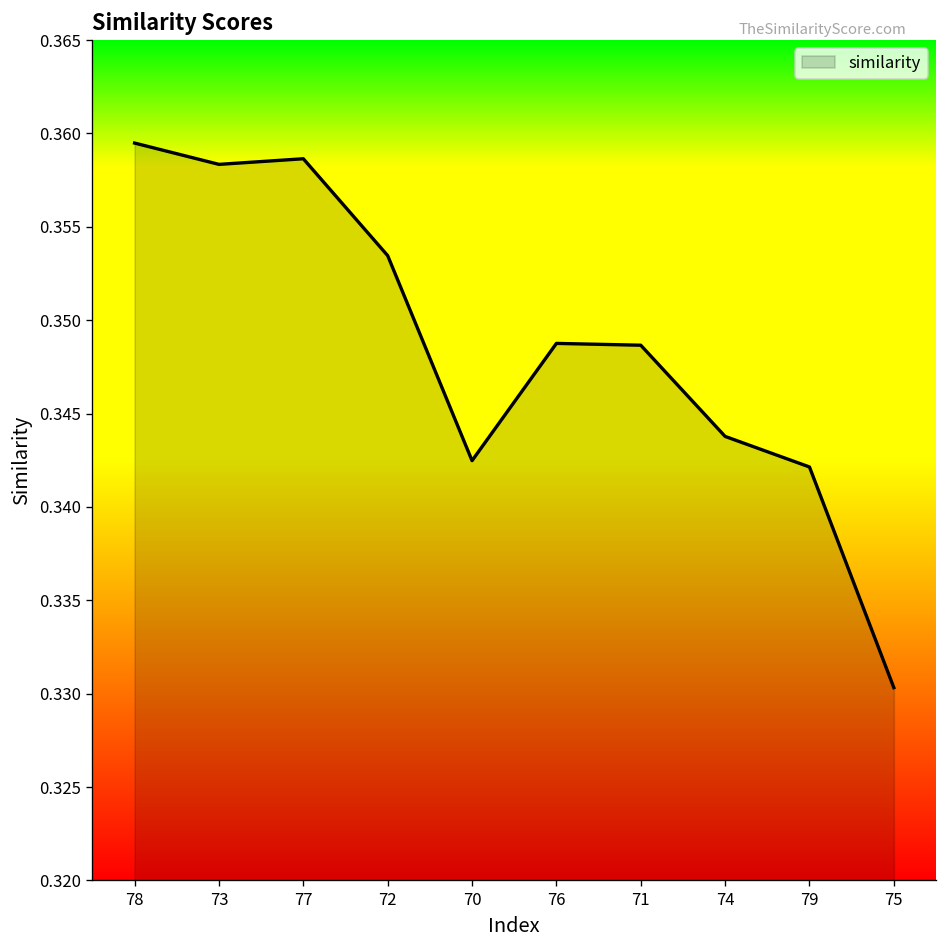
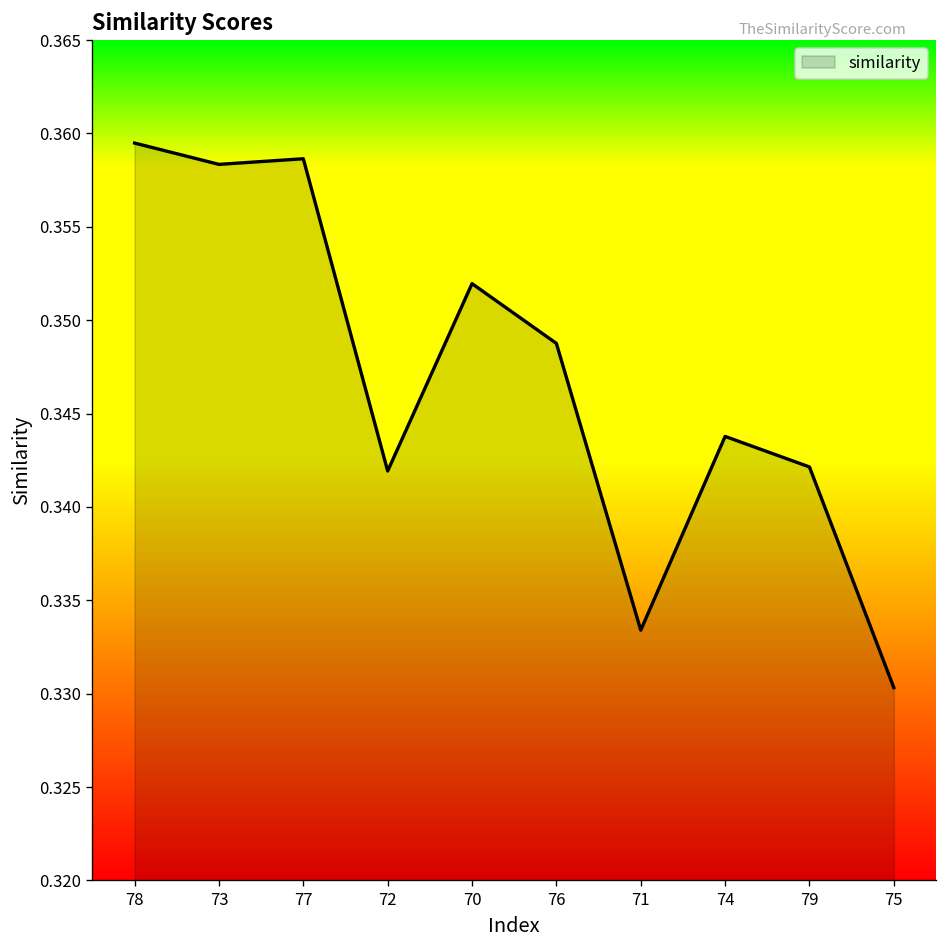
  {
    "78": 0.3595,
    "73": 0.3583,
    "77": 0.3586,
-   "72": 0.3535,
-   "70": 0.3425,
+   "72": 0.3419,
+   "70": 0.3520,
    "76": 0.3488,
-   "71": 0.3487,
+   "71": 0.3334,
    "74": 0.3438,
    "79": 0.3421,
    "75": 0.3303
  }
